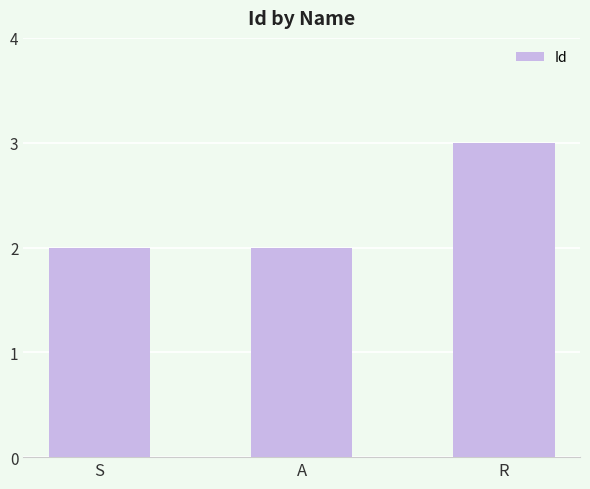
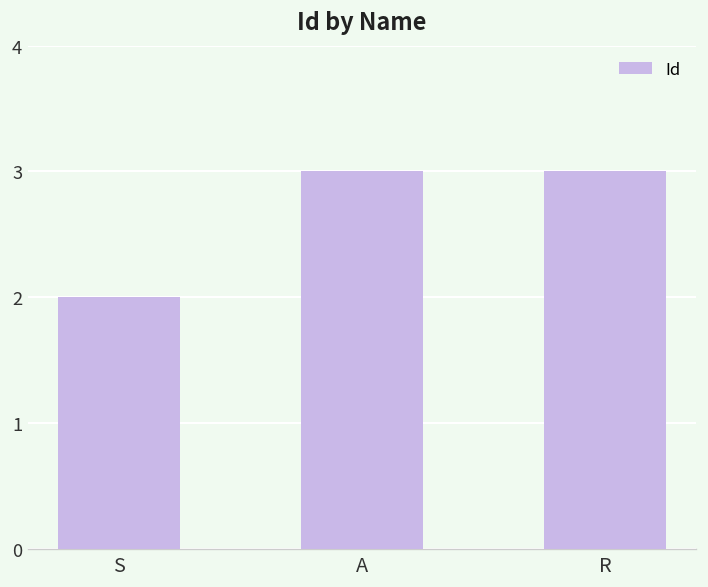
  {
    "S": 2,
-   "A": 2,
+   "A": 3,
    "R": 3
  }
